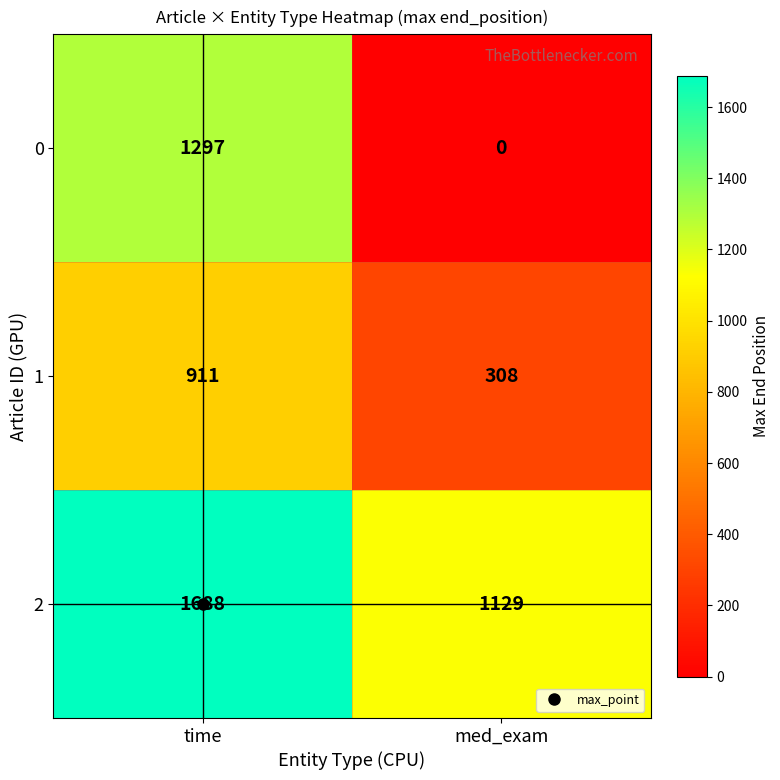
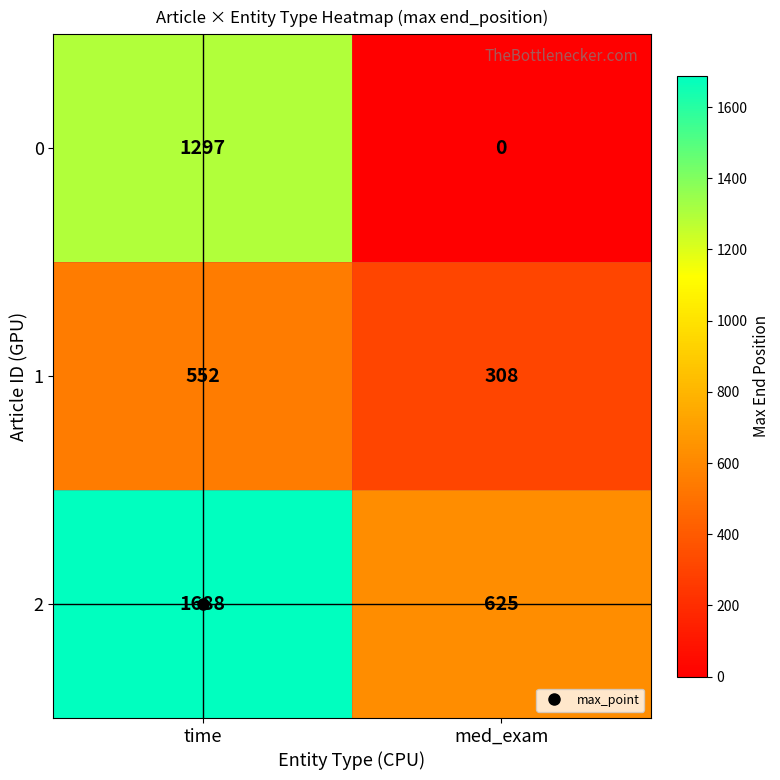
  {
    "0": {
      "time": 1297
    },
    "1": {
-     "time": 911,
+     "time": 552,
      "med_exam": 308
    },
    "2": {
-     "med_exam": 1129
+     "med_exam": 625
    }
  }
